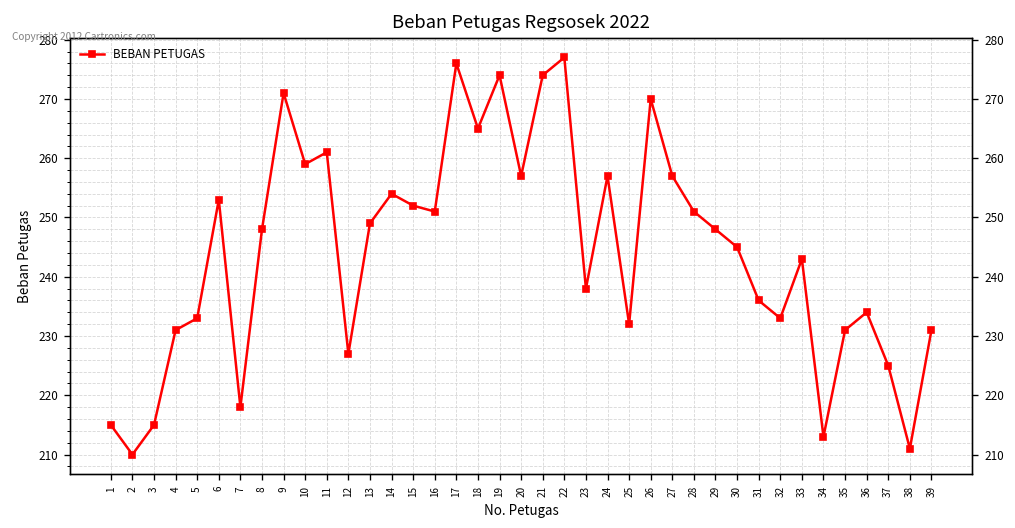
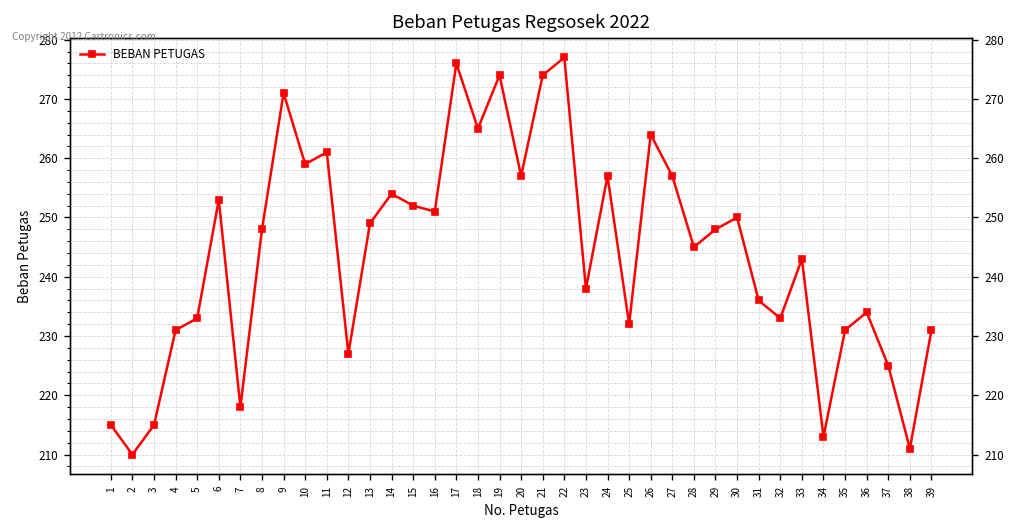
  {
    "1": 215,
    "2": 210,
    "3": 215,
    "4": 231,
    "5": 233,
    "6": 253,
    "7": 218,
    "8": 248,
    "9": 271,
    "10": 259,
    "11": 261,
    "12": 227,
    "13": 249,
    "14": 254,
    "15": 252,
    "16": 251,
    "17": 276,
    "18": 265,
    "19": 274,
    "20": 257,
    "21": 274,
    "22": 277,
    "23": 238,
    "24": 257,
    "25": 232,
-   "26": 270,
+   "26": 264,
    "27": 257,
-   "28": 251,
+   "28": 245,
    "29": 248,
-   "30": 245,
+   "30": 250,
    "31": 236,
    "32": 233,
    "33": 243,
    "34": 213,
    "35": 231,
    "36": 234,
    "37": 225,
    "38": 211,
    "39": 231
  }
